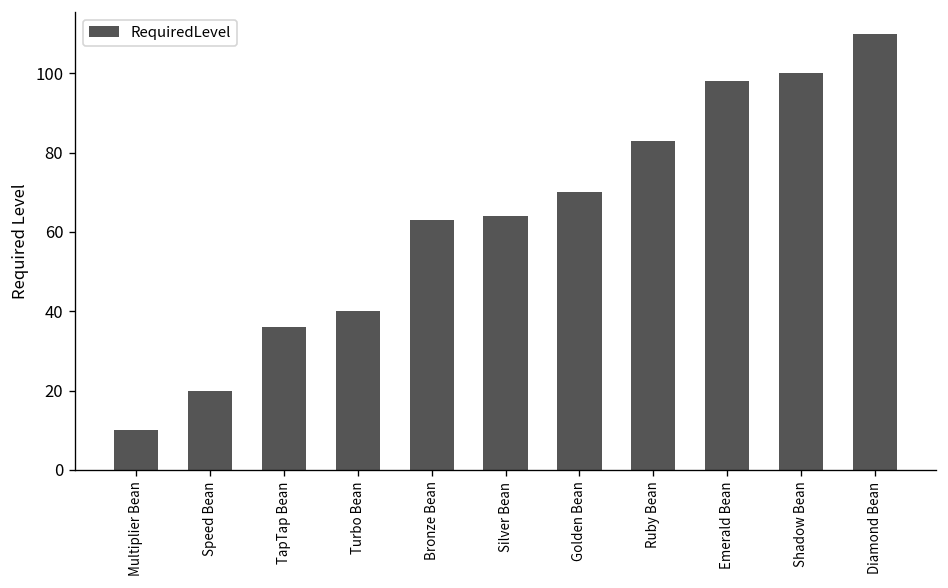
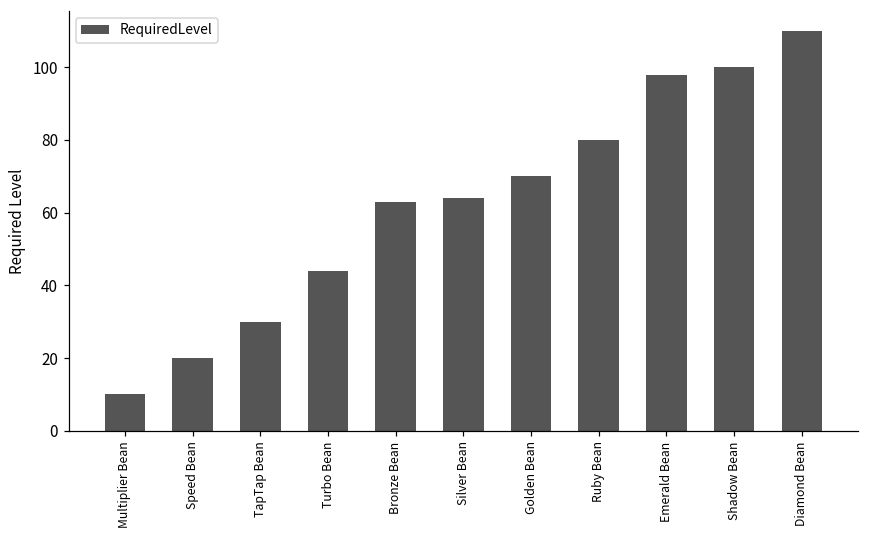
  {
    "Multiplier Bean": 10,
    "Speed Bean": 20,
-   "TapTap Bean": 36,
-   "Turbo Bean": 40,
+   "TapTap Bean": 30,
+   "Turbo Bean": 44,
    "Bronze Bean": 63,
    "Silver Bean": 64,
    "Golden Bean": 70,
-   "Ruby Bean": 83,
+   "Ruby Bean": 80,
    "Emerald Bean": 98,
    "Shadow Bean": 100,
    "Diamond Bean": 110
  }
